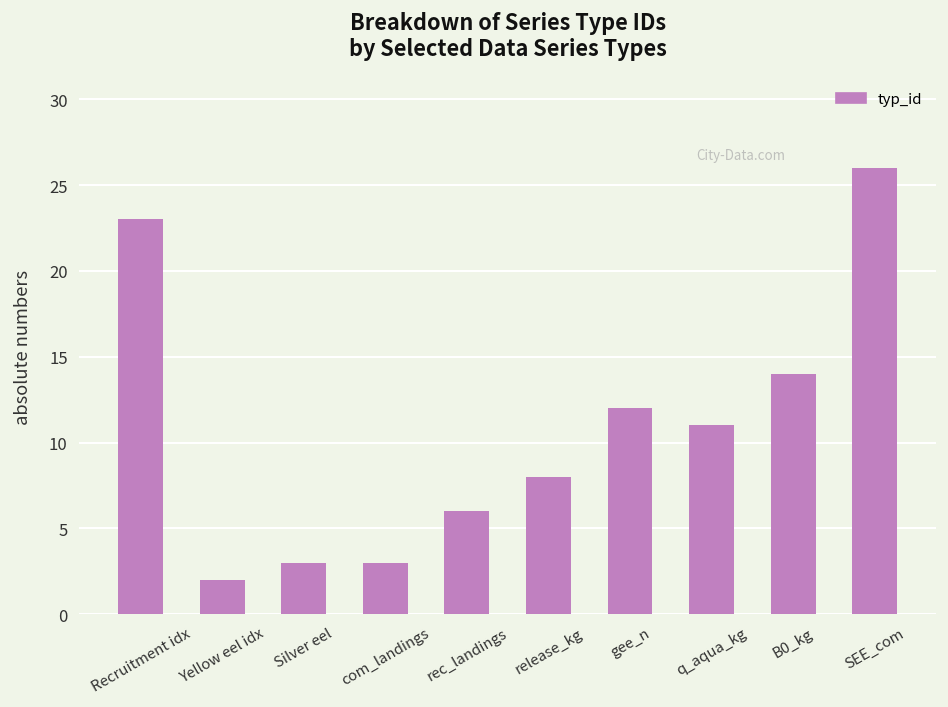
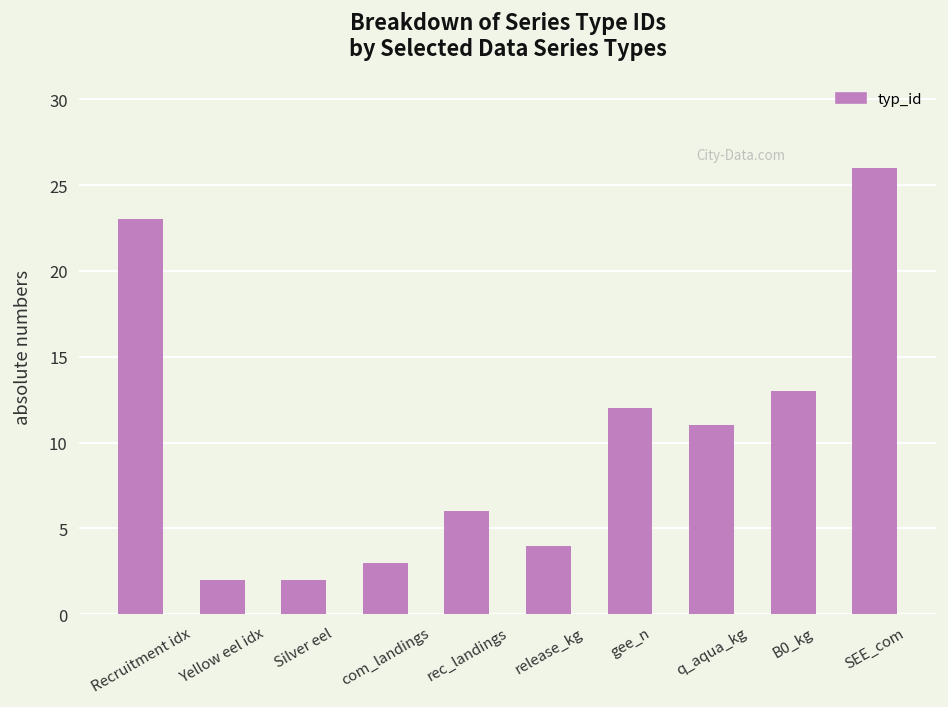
  {
    "Recruitment idx": 23,
    "Yellow eel idx": 2,
-   "Silver eel": 3,
+   "Silver eel": 2,
    "com_landings": 3,
    "rec_landings": 6,
-   "release_kg": 8,
+   "release_kg": 4,
    "gee_n": 12,
    "q_aqua_kg": 11,
-   "B0_kg": 14,
+   "B0_kg": 13,
    "SEE_com": 26
  }
